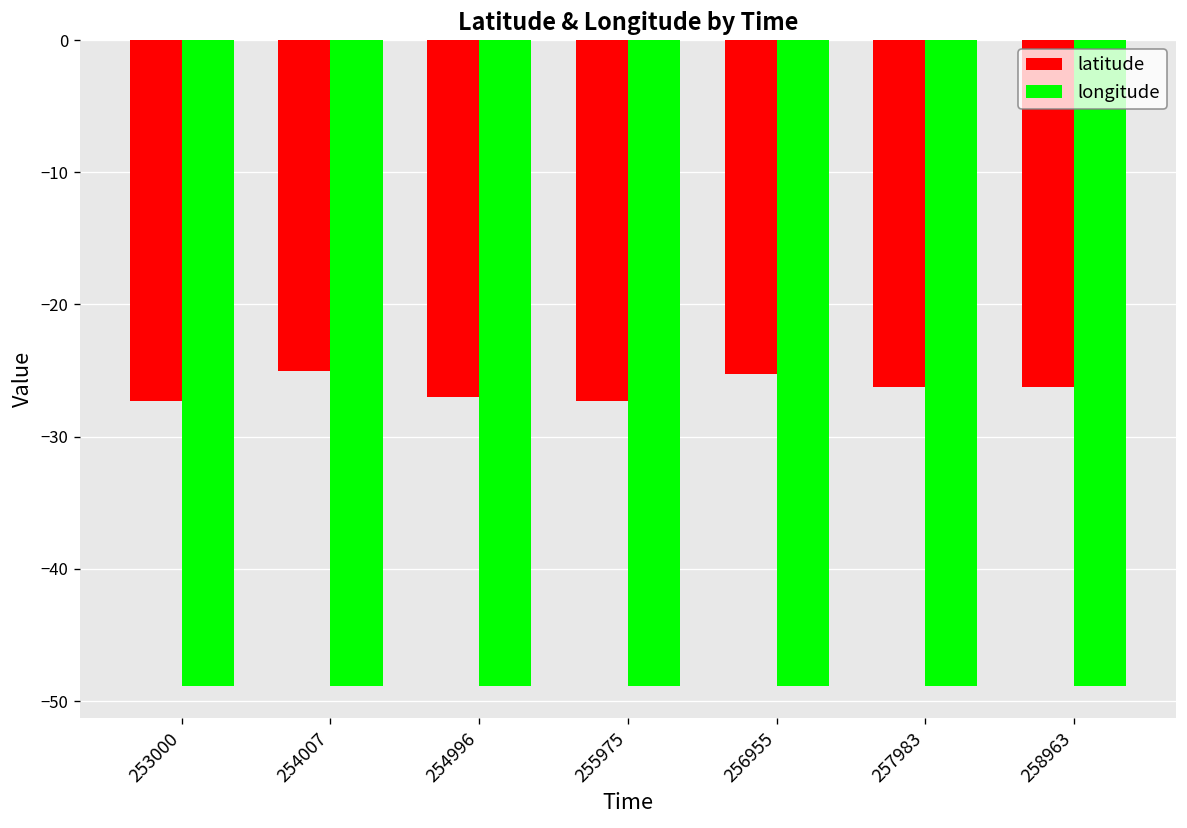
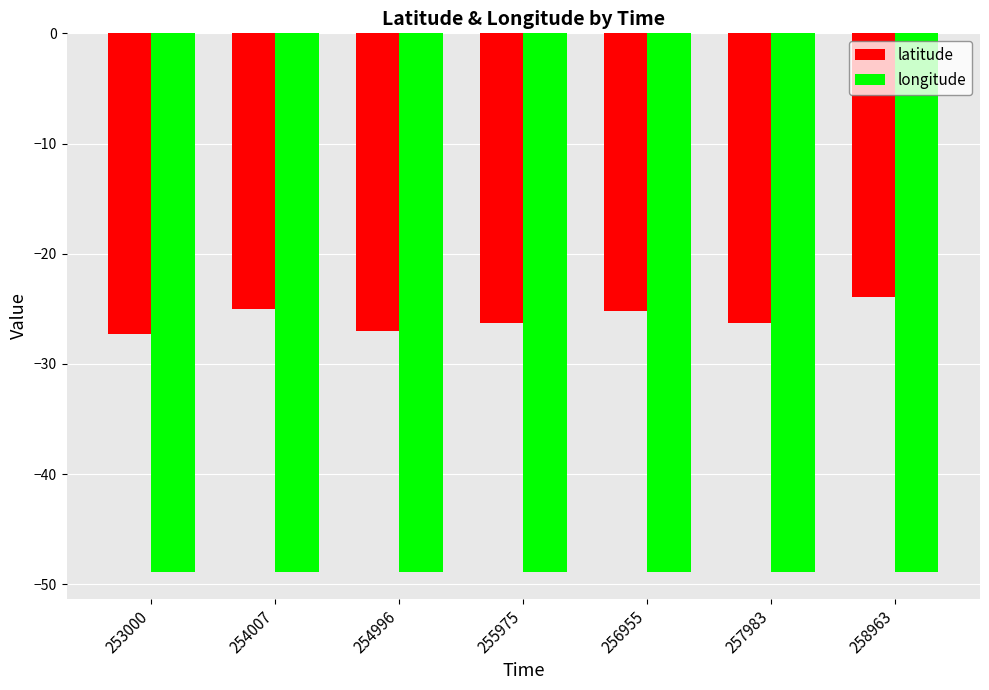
  {
    "latitude": {
      "253000": -27.3,
      "254007": -25.1,
      "254996": -27.0,
-     "255975": -27.3,
+     "255975": -26.3,
      "256955": -25.2,
      "257983": -26.3,
-     "258963": -26.3
+     "258963": -23.9
    },
    "longitude": {
      "253000": -48.9,
      "254007": -48.9,
      "254996": -48.9,
      "255975": -48.9,
      "256955": -48.9,
      "257983": -48.9,
      "258963": -48.9
    }
  }
